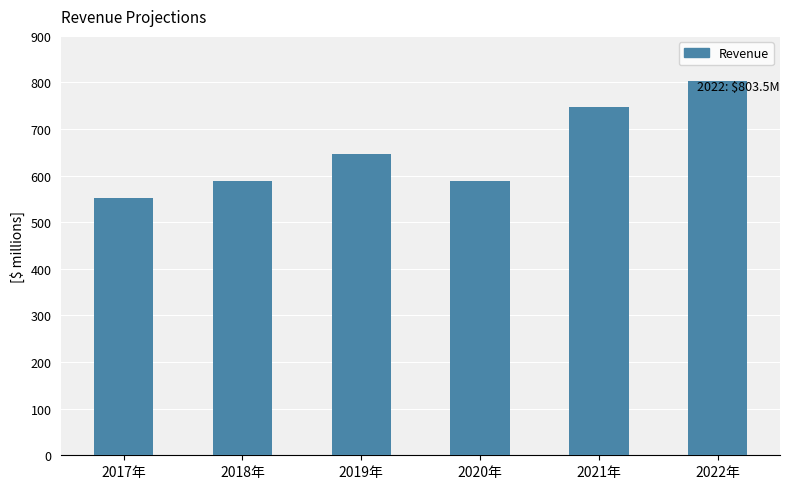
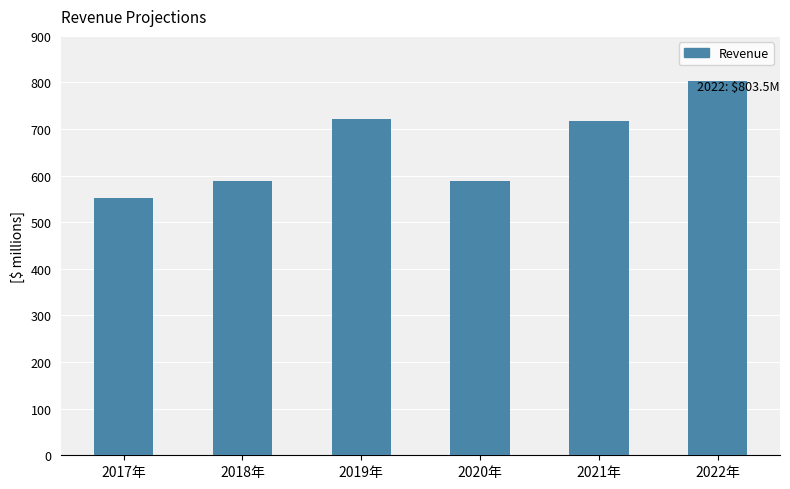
  {
    "2017年": 550,
    "2018年": 590,
-   "2019年": 650,
+   "2019年": 720,
    "2020年": 590,
-   "2021年": 750
+   "2021年": 720
  }
